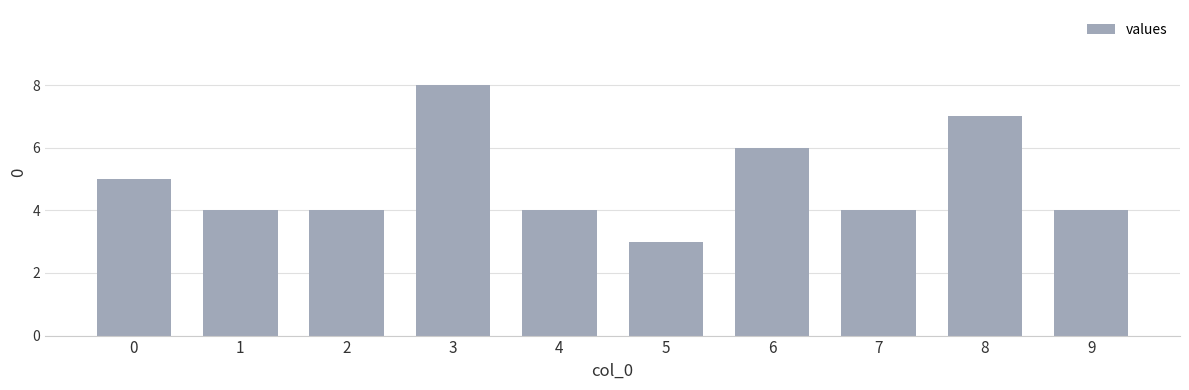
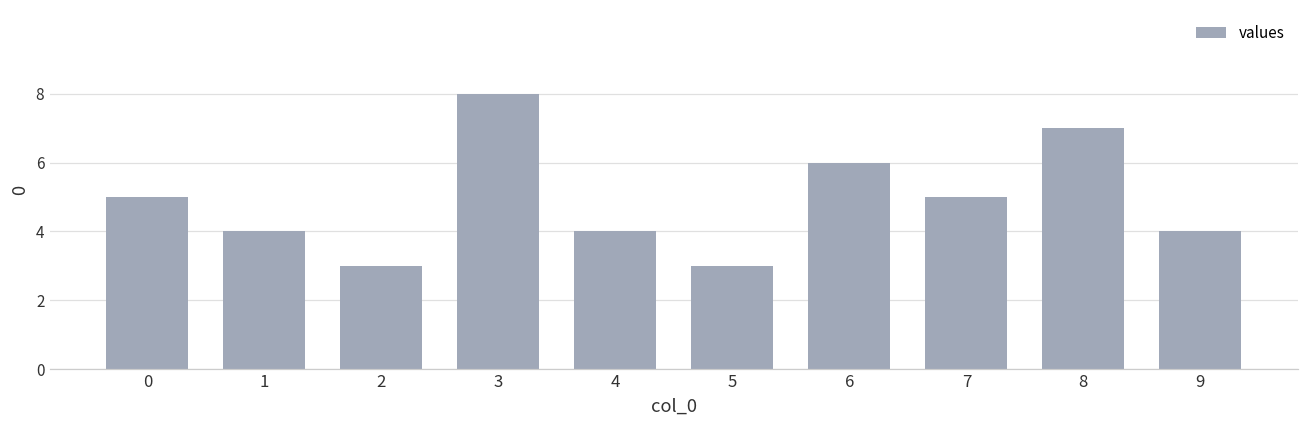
  {
    "0": 5,
    "1": 4,
-   "2": 4,
+   "2": 3,
    "3": 8,
    "4": 4,
    "5": 3,
    "6": 6,
-   "7": 4,
+   "7": 5,
    "8": 7,
    "9": 4
  }
